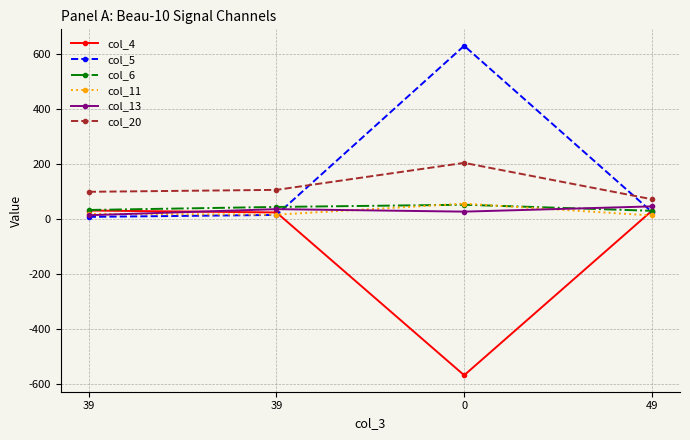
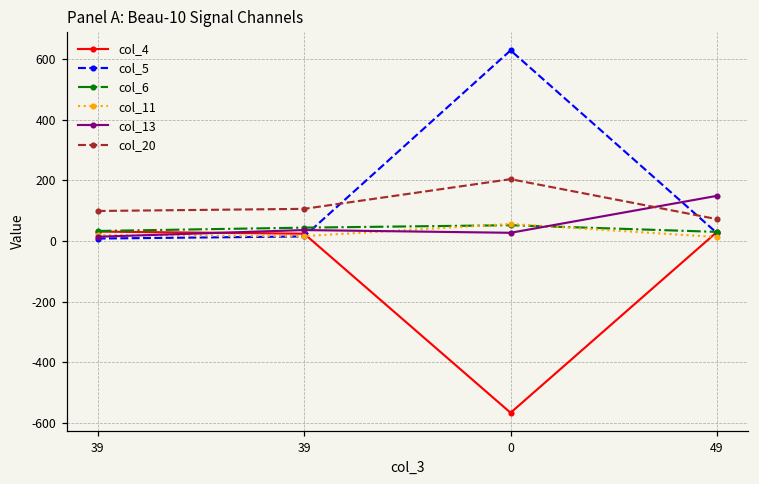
  {
    "col_4": {
      "0": -570
    },
    "col_5": {
      "0": 630
    },
    "col_11": {
      "49": 10
    },
    "col_13": {
      "0": 30,
-     "49": 50
+     "49": 150
    },
    "col_20": {
      "0": 200,
      "49": 70
    }
  }
